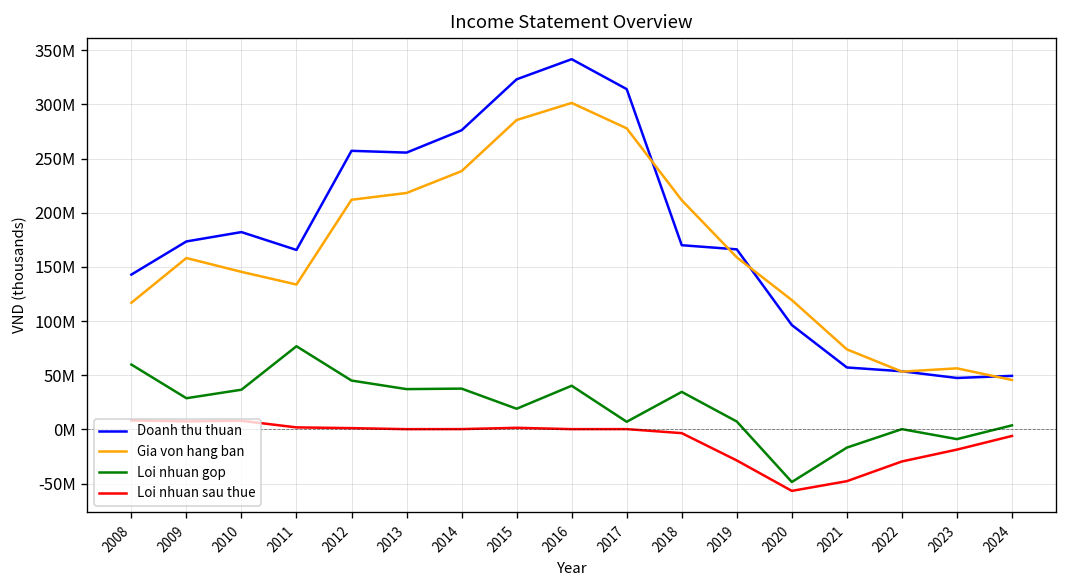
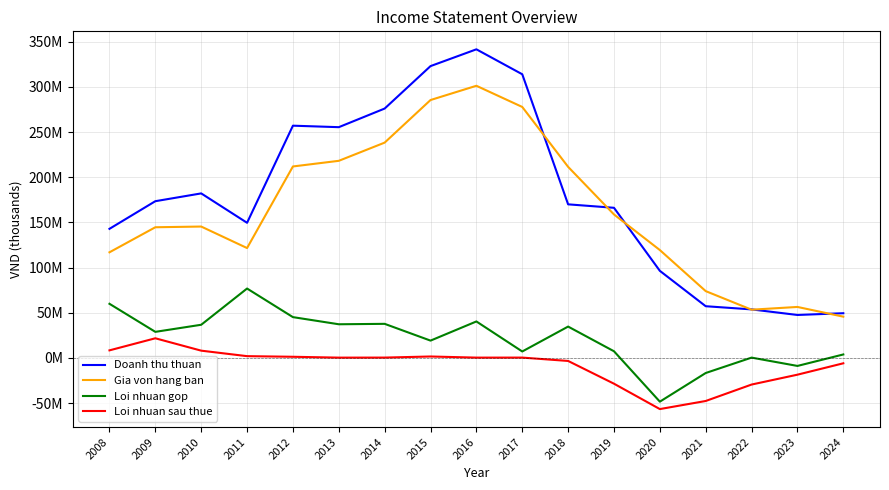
  {
    "Doanh thu thuan": {
      "2008": 140000000,
      "2009": 170000000,
      "2010": 180000000,
-     "2011": 170000000,
+     "2011": 150000000,
      "2012": 260000000,
      "2013": 260000000,
      "2014": 280000000,
      "2015": 320000000,
      "2016": 340000000,
      "2017": 310000000,
      "2018": 170000000,
      "2019": 170000000,
      "2020": 100000000,
      "2021": 60000000,
      "2023": 50000000,
      "2024": 50000000
    },
    "Gia von hang ban": {
      "2008": 120000000,
-     "2009": 160000000,
+     "2009": 140000000,
      "2010": 150000000,
-     "2011": 130000000,
+     "2011": 120000000,
      "2012": 210000000,
      "2013": 220000000,
      "2014": 240000000,
      "2015": 290000000,
      "2016": 300000000,
      "2017": 280000000,
      "2018": 210000000,
      "2019": 160000000,
      "2020": 120000000,
      "2021": 70000000,
      "2023": 60000000,
      "2024": 50000000
    },
    "Loi nhuan gop": {
      "2008": 60000000,
      "2009": 30000000,
      "2010": 40000000,
      "2011": 80000000,
      "2012": 50000000,
      "2013": 40000000,
      "2014": 40000000,
      "2015": 20000000,
      "2016": 40000000,
      "2017": 10000000,
      "2018": 30000000,
      "2019": 10000000,
      "2020": -50000000,
      "2021": -20000000,
      "2022": 0,
      "2023": -10000000,
      "2024": 0
    },
    "Loi nhuan sau thue": {
      "2008": 10000000,
-     "2009": 10000000,
+     "2009": 20000000,
      "2010": 10000000,
      "2011": 0,
      "2012": 0,
      "2013": 0,
      "2014": 0,
      "2015": 0,
      "2016": 0,
      "2017": 0,
      "2018": 0,
      "2019": -30000000,
      "2020": -60000000,
      "2021": -50000000,
      "2022": -30000000,
      "2023": -20000000,
      "2024": -10000000
    }
  }
